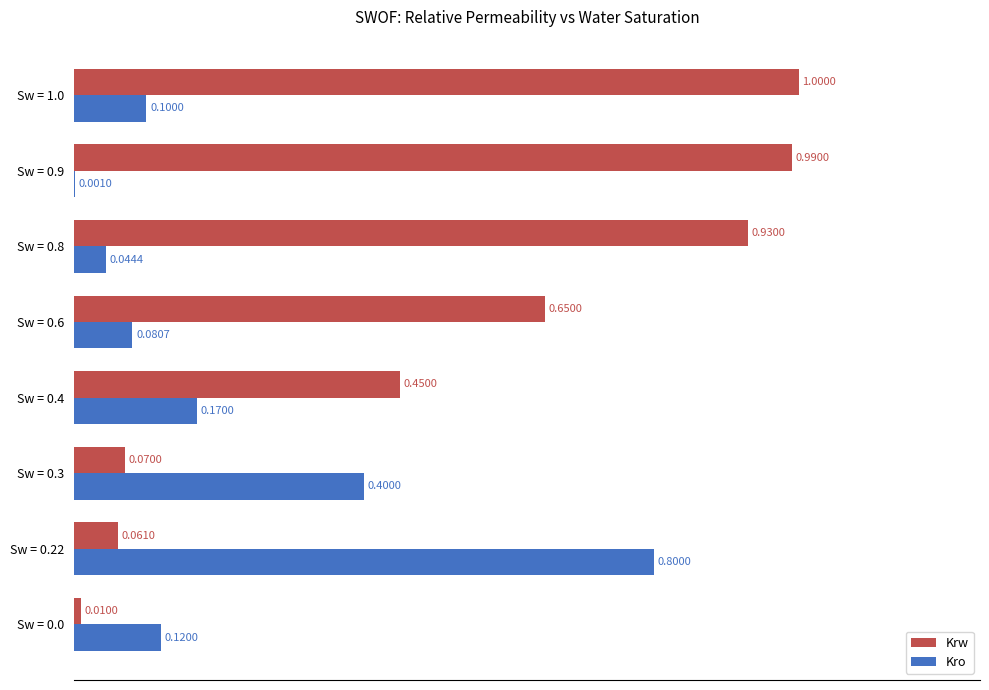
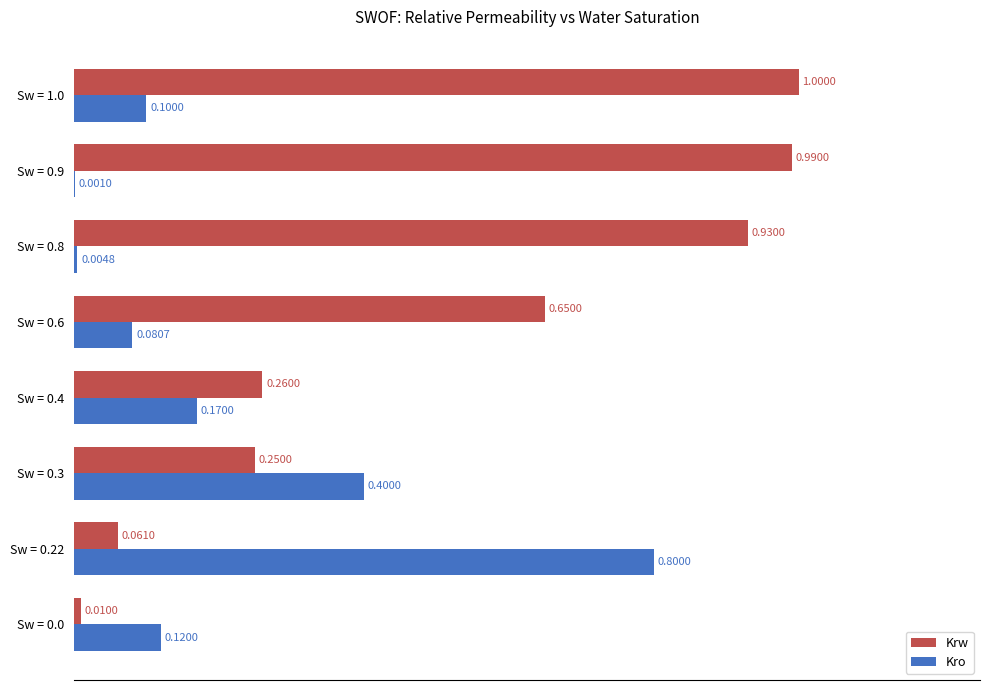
  {
    "Krw": {
      "Sw = 1.0": 1.0000,
      "Sw = 0.9": 0.9900,
      "Sw = 0.8": 0.9300,
      "Sw = 0.6": 0.6500,
-     "Sw = 0.4": 0.4500,
-     "Sw = 0.3": 0.0700,
+     "Sw = 0.4": 0.2600,
+     "Sw = 0.3": 0.2500,
      "Sw = 0.22": 0.0610,
      "Sw = 0.0": 0.0100
    },
    "Kro": {
      "Sw = 1.0": 0.1000,
      "Sw = 0.9": 0.0010,
-     "Sw = 0.8": 0.0444,
+     "Sw = 0.8": 0.0048,
      "Sw = 0.6": 0.0807,
      "Sw = 0.4": 0.1700,
      "Sw = 0.3": 0.4000,
      "Sw = 0.22": 0.8000,
      "Sw = 0.0": 0.1200
    }
  }
